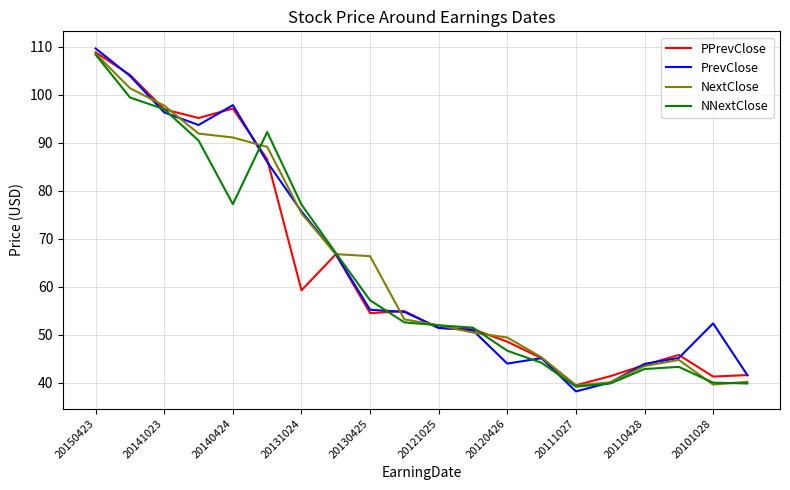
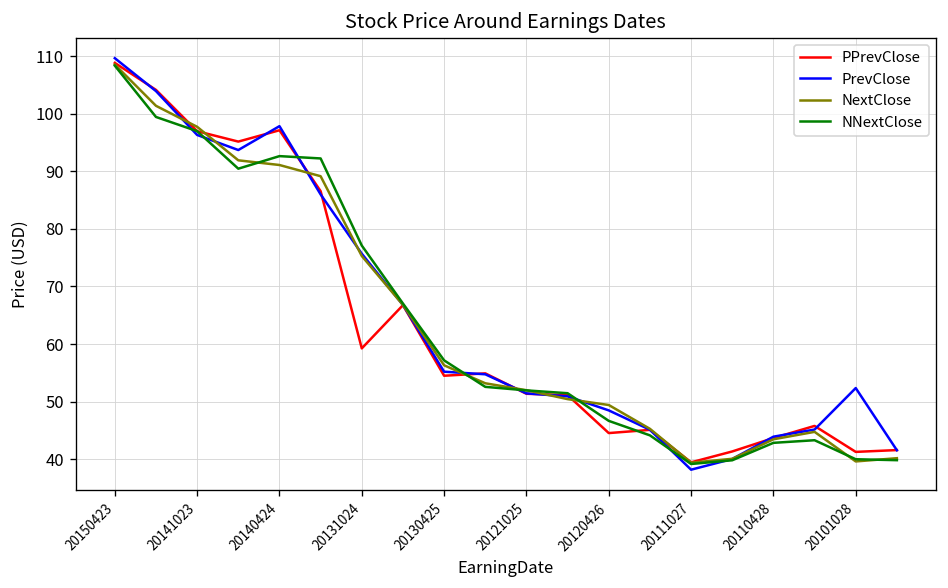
  {
    "PPrevClose": {
      "20140424": 97,
      "20131024": 59,
      "20130425": 54,
-     "20120426": 49,
+     "20120426": 45,
      "20101028": 41
    },
    "PrevClose": {
      "20150423": 110,
      "20141023": 96,
      "20140424": 98,
      "20130425": 55,
-     "20120426": 44,
+     "20120426": 48,
      "20111027": 38,
      "20101028": 52
    },
    "NextClose": {
      "20141023": 98,
      "20140424": 91,
-     "20130425": 66,
+     "20130425": 56,
      "20120426": 49
    },
    "NNextClose": {
-     "20140424": 77,
+     "20140424": 93,
      "20131024": 77,
      "20130425": 57,
      "20120426": 47,
      "20110428": 43
    }
  }
